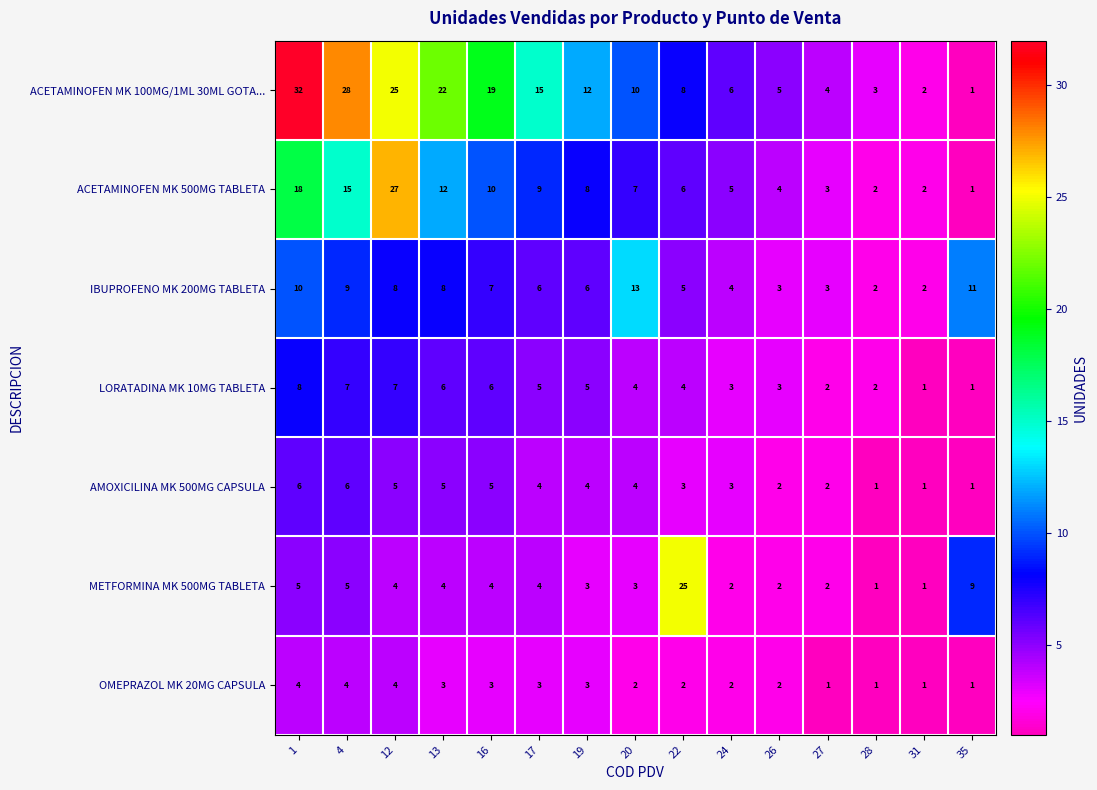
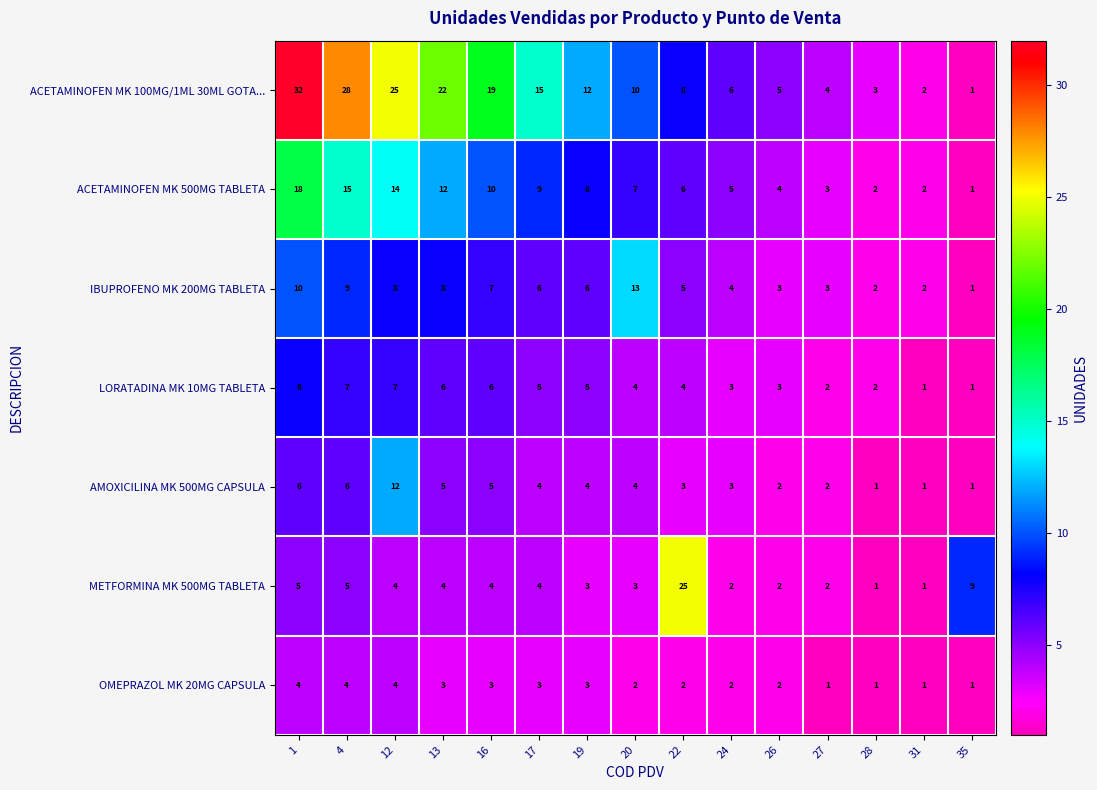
  {
    "ACETAMINOFEN MK 100MG/1ML 30ML GOTA...": {
      "1": 32,
      "4": 28,
      "12": 25,
      "13": 22,
      "16": 19,
      "17": 15,
      "19": 12,
      "20": 10,
      "22": 8,
      "24": 6,
      "26": 5,
      "27": 4,
      "28": 3,
      "31": 2,
      "35": 1
    },
    "ACETAMINOFEN MK 500MG TABLETA": {
      "1": 18,
      "4": 15,
-     "12": 27,
+     "12": 14,
      "13": 12,
      "16": 10,
      "17": 9,
      "19": 8,
      "20": 7,
      "22": 6,
      "24": 5,
      "26": 4,
      "27": 3,
      "28": 2,
      "31": 2,
      "35": 1
    },
    "IBUPROFENO MK 200MG TABLETA": {
      "1": 10,
      "4": 9,
      "12": 8,
      "13": 8,
      "16": 7,
      "17": 6,
      "19": 6,
      "20": 13,
      "22": 5,
      "24": 4,
      "26": 3,
      "27": 3,
      "28": 2,
      "31": 2,
-     "35": 11
+     "35": 1
    },
    "LORATADINA MK 10MG TABLETA": {
      "1": 8,
      "4": 7,
      "12": 7,
      "13": 6,
      "16": 6,
      "17": 5,
      "19": 5,
      "20": 4,
      "22": 4,
      "24": 3,
      "26": 3,
      "27": 2,
      "28": 2,
      "31": 1,
      "35": 1
    },
    "AMOXICILINA MK 500MG CAPSULA": {
      "1": 6,
      "4": 6,
-     "12": 5,
+     "12": 12,
      "13": 5,
      "16": 5,
      "17": 4,
      "19": 4,
      "20": 4,
      "22": 3,
      "24": 3,
      "26": 2,
      "27": 2,
      "28": 1,
      "31": 1,
      "35": 1
    },
    "METFORMINA MK 500MG TABLETA": {
      "1": 5,
      "4": 5,
      "12": 4,
      "13": 4,
      "16": 4,
      "17": 4,
      "19": 3,
      "20": 3,
      "22": 25,
      "24": 2,
      "26": 2,
      "27": 2,
      "28": 1,
      "31": 1,
      "35": 9
    },
    "OMEPRAZOL MK 20MG CAPSULA": {
      "1": 4,
      "4": 4,
      "12": 4,
      "13": 3,
      "16": 3,
      "17": 3,
      "19": 3,
      "20": 2,
      "22": 2,
      "24": 2,
      "26": 2,
      "27": 1,
      "28": 1,
      "31": 1,
      "35": 1
    }
  }
